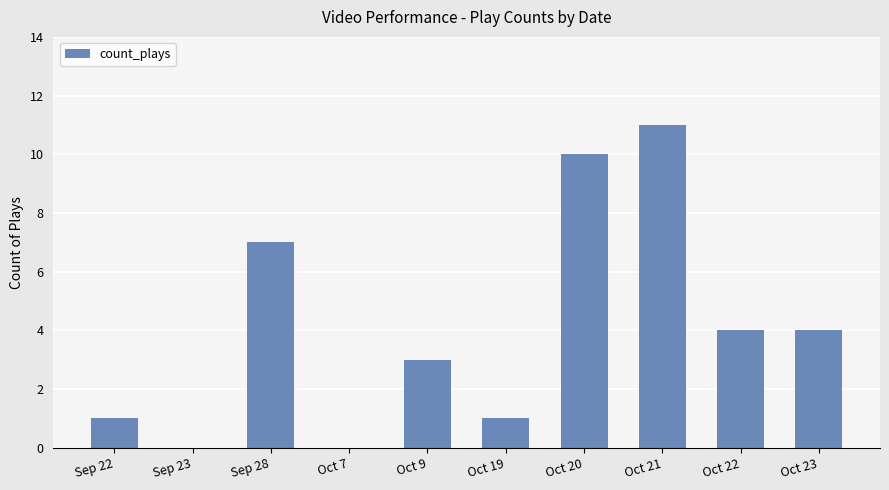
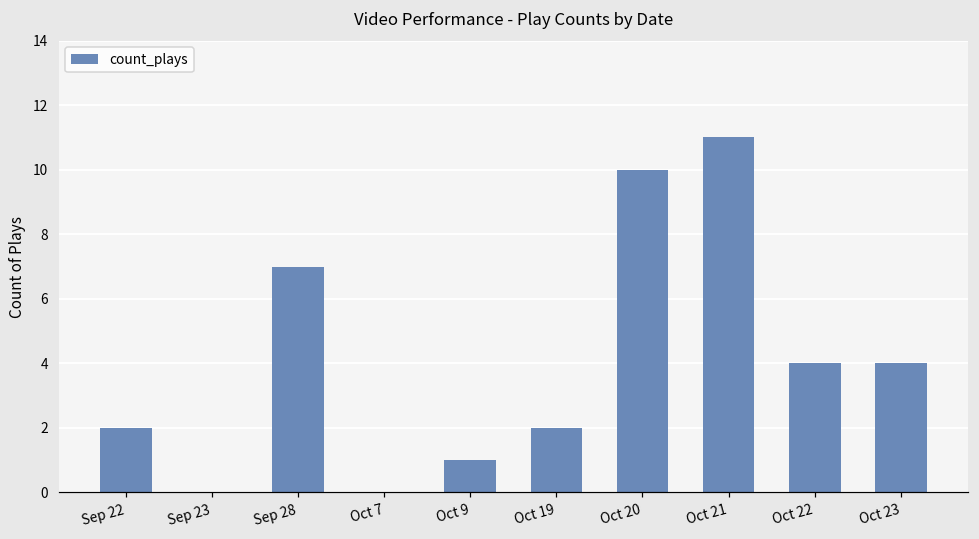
  {
-   "Sep 22": 1,
+   "Sep 22": 2,
    "Sep 23": 0,
    "Sep 28": 7,
    "Oct 7": 0,
-   "Oct 9": 3,
-   "Oct 19": 1,
+   "Oct 9": 1,
+   "Oct 19": 2,
    "Oct 20": 10,
    "Oct 21": 11,
    "Oct 22": 4,
    "Oct 23": 4
  }
